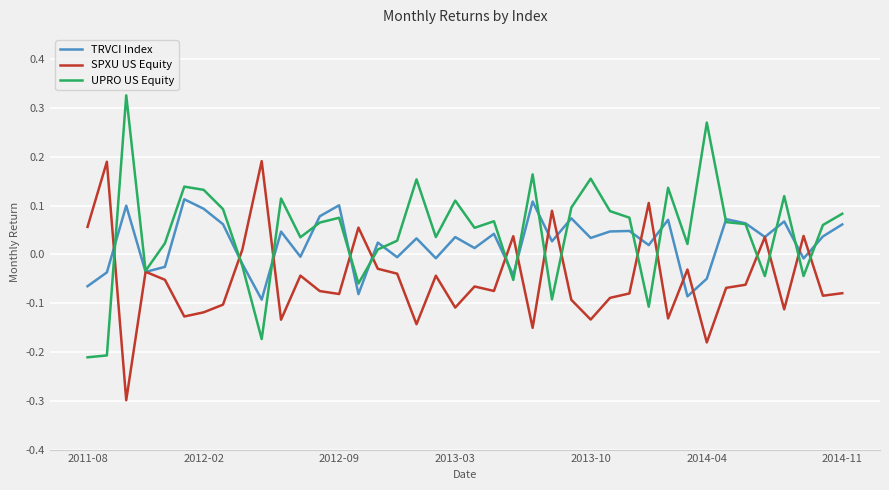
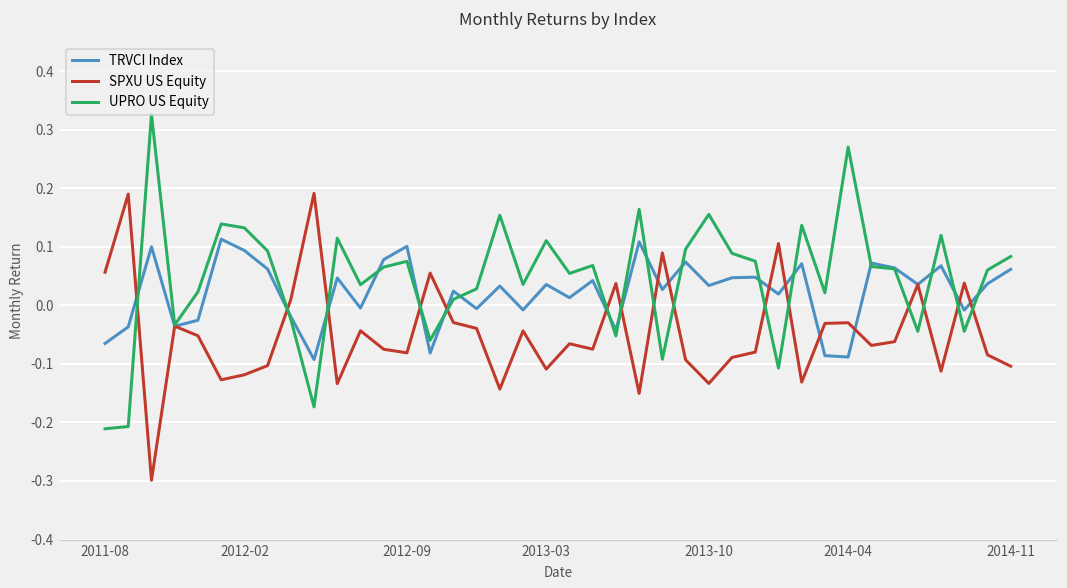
  {
    "TRVCI Index": {
      "2011-08": -0.07,
      "2012-02": 0.09,
      "2012-09": 0.10,
      "2013-03": 0.04,
      "2013-10": 0.03,
-     "2014-04": -0.05,
+     "2014-04": -0.09,
      "2014-11": 0.06
    },
    "SPXU US Equity": {
      "2011-08": 0.06,
      "2012-02": -0.12,
      "2012-09": -0.08,
      "2013-03": -0.11,
      "2013-10": -0.13,
-     "2014-04": -0.18,
-     "2014-11": -0.08
+     "2014-04": -0.03,
+     "2014-11": -0.10
    },
    "UPRO US Equity": {
      "2011-08": -0.21,
      "2012-02": 0.13,
      "2012-09": 0.08,
      "2013-03": 0.11,
      "2013-10": 0.16,
      "2014-04": 0.27,
      "2014-11": 0.08
    }
  }
